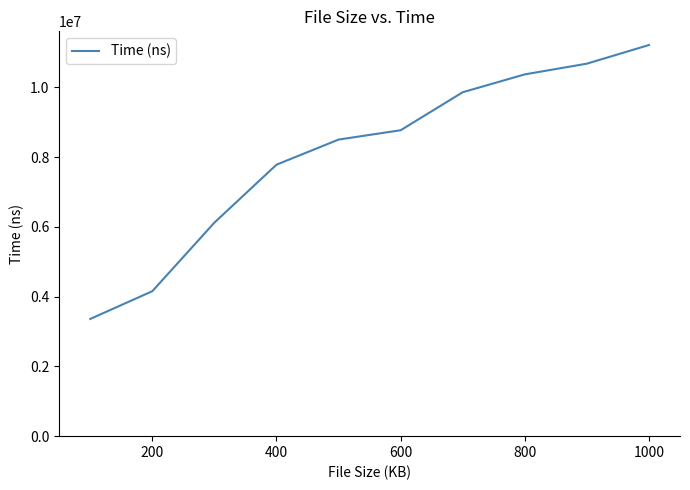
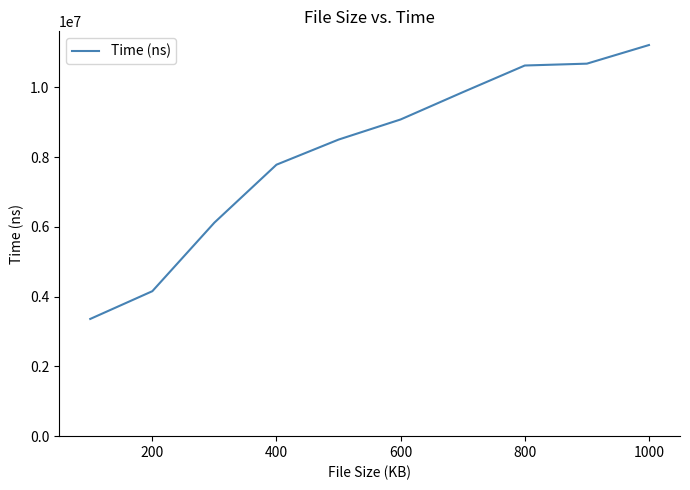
  {
    "200": 4200000,
    "400": 7800000,
-   "600": 8800000,
-   "800": 10400000,
+   "600": 9100000,
+   "800": 10600000,
    "1000": 11200000
  }
